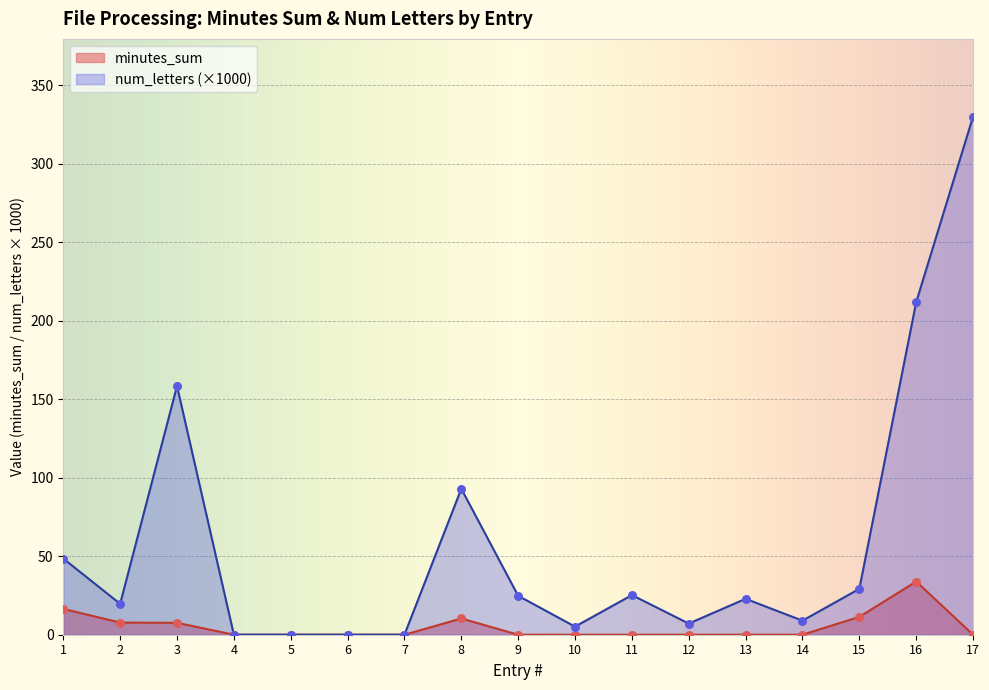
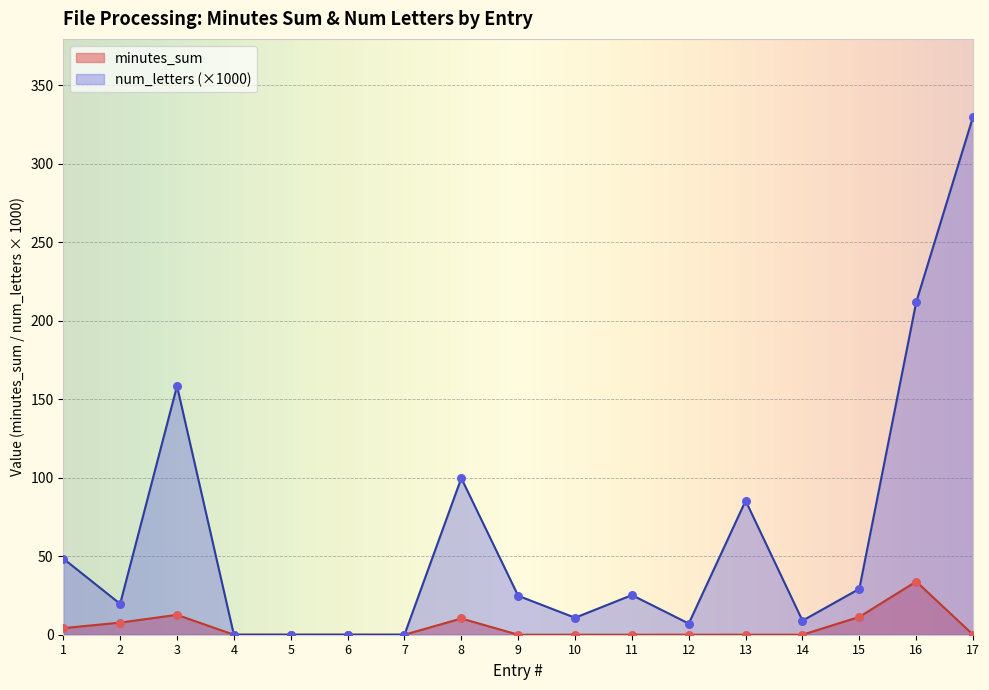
  {
    "minutes_sum": {
-     "1": 16,
+     "1": 4,
      "2": 8,
-     "3": 8,
+     "3": 13,
      "8": 10,
      "9": 0,
      "10": 0,
      "11": 0,
      "12": 0,
      "13": 0,
      "14": 0,
      "15": 11,
      "16": 34,
      "17": 0
    },
    "num_letters (×1000)": {
      "1": 49,
      "2": 20,
      "3": 158,
-     "8": 93,
+     "8": 100,
      "9": 25,
-     "10": 5,
+     "10": 11,
      "11": 25,
      "12": 7,
-     "13": 23,
+     "13": 85,
      "14": 9,
      "15": 29,
      "16": 212,
      "17": 330
    }
  }
